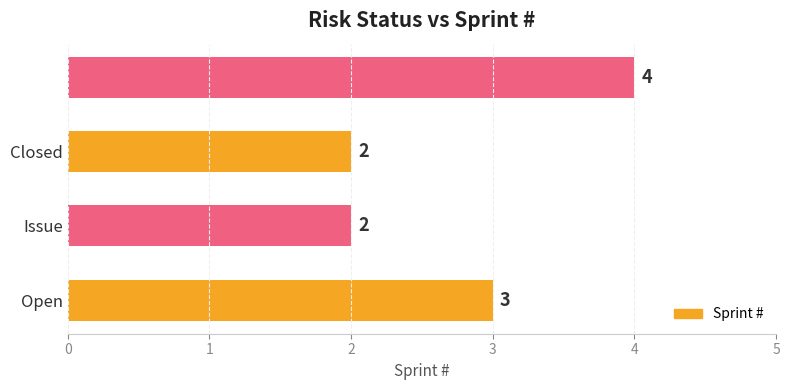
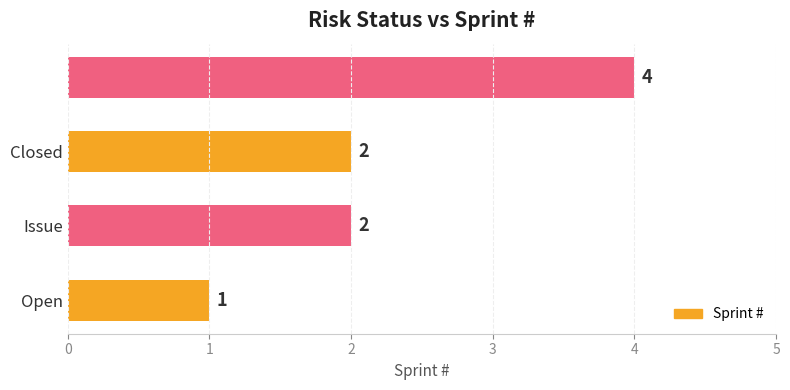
  {
    "Closed": 2,
    "Issue": 2,
-   "Open": 3
+   "Open": 1
  }
